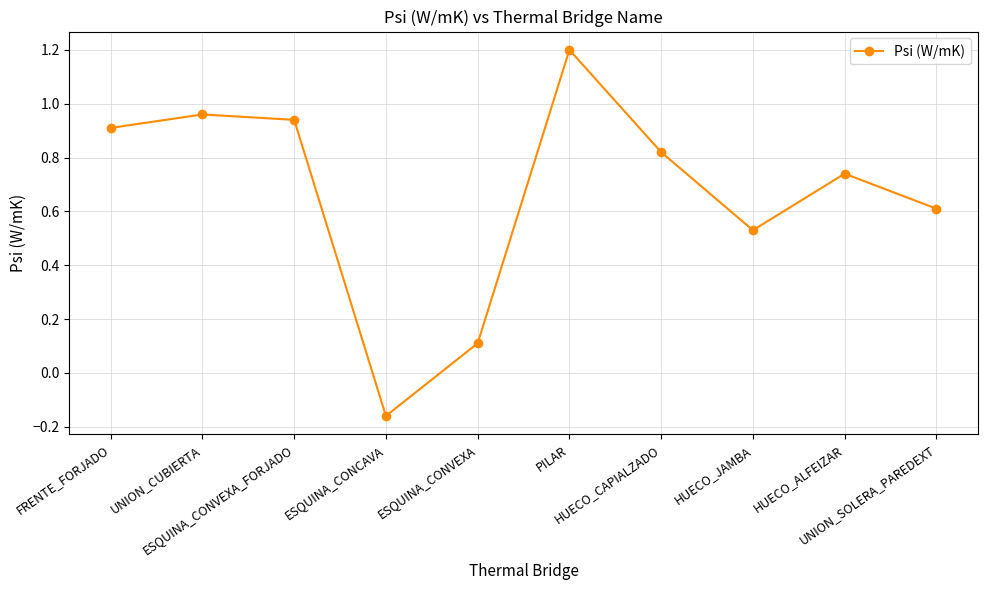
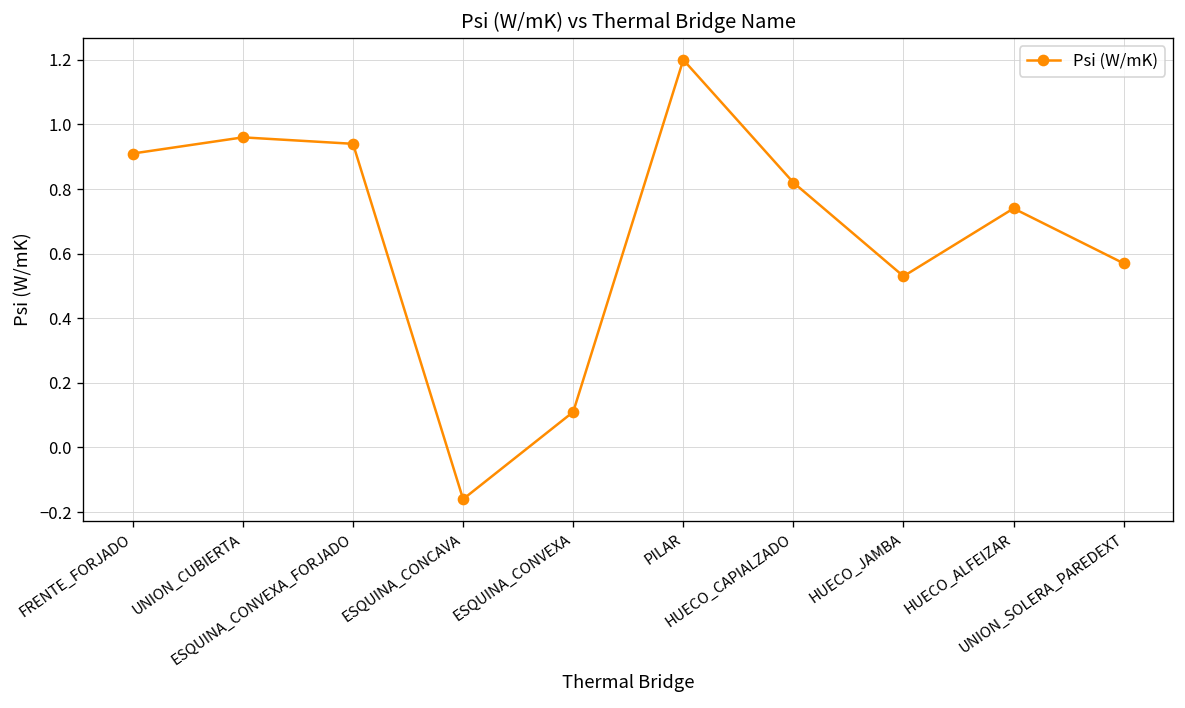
  {
    "FRENTE_FORJADO": 0.91,
    "UNION_CUBIERTA": 0.96,
    "ESQUINA_CONVEXA_FORJADO": 0.94,
    "ESQUINA_CONCAVA": -0.16,
    "ESQUINA_CONVEXA": 0.11,
    "PILAR": 1.20,
    "HUECO_CAPIALZADO": 0.82,
    "HUECO_JAMBA": 0.53,
    "HUECO_ALFEIZAR": 0.74,
-   "UNION_SOLERA_PAREDEXT": 0.61
+   "UNION_SOLERA_PAREDEXT": 0.57
  }
